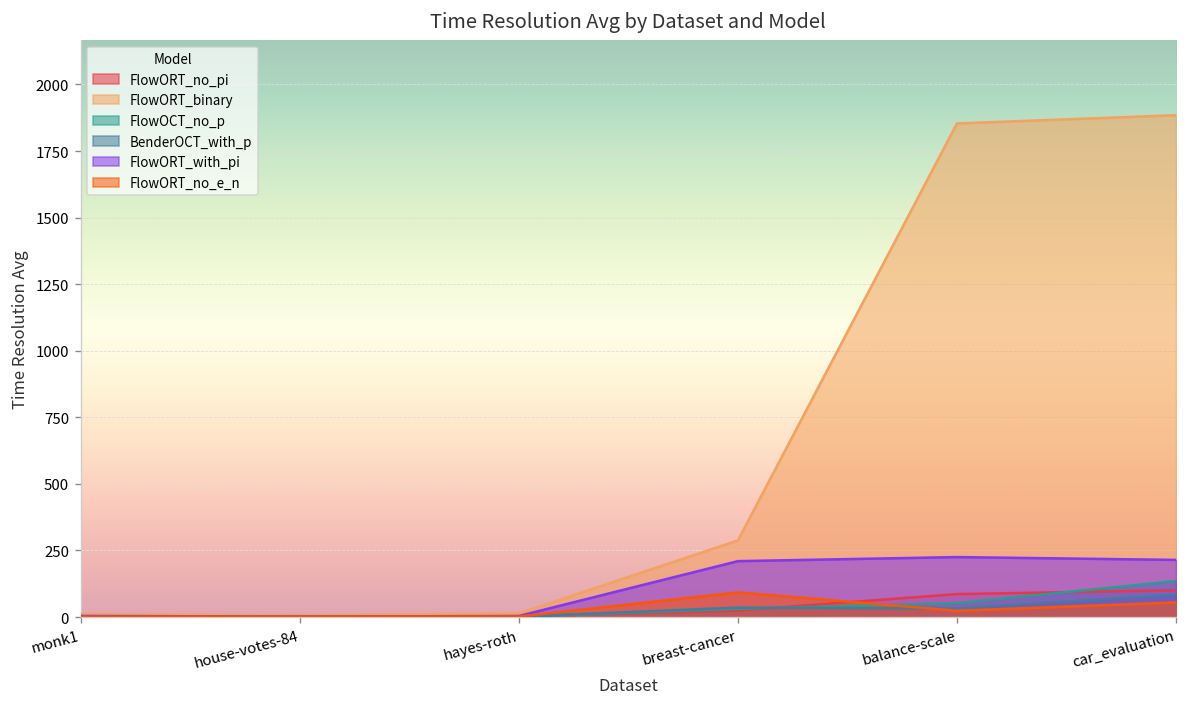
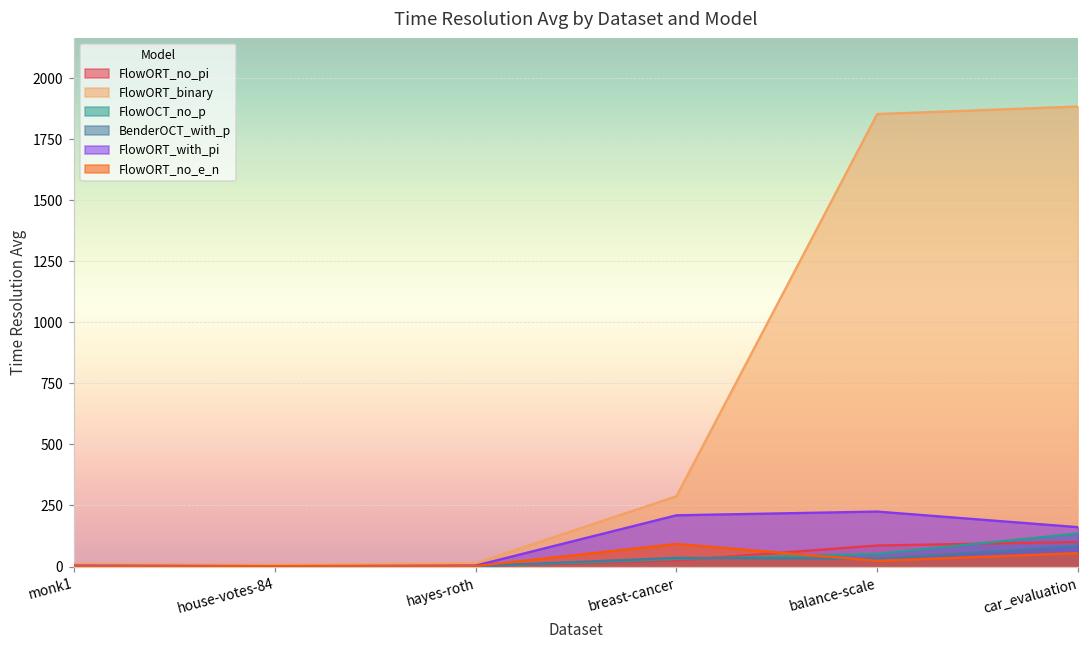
  {
    "FlowORT_binary": {
      "breast-cancer": 290,
      "balance-scale": 1850,
      "car_evaluation": 1880
    },
    "FlowORT_with_pi": {
      "breast-cancer": 210,
      "balance-scale": 230,
-     "car_evaluation": 210
+     "car_evaluation": 160
    }
  }
